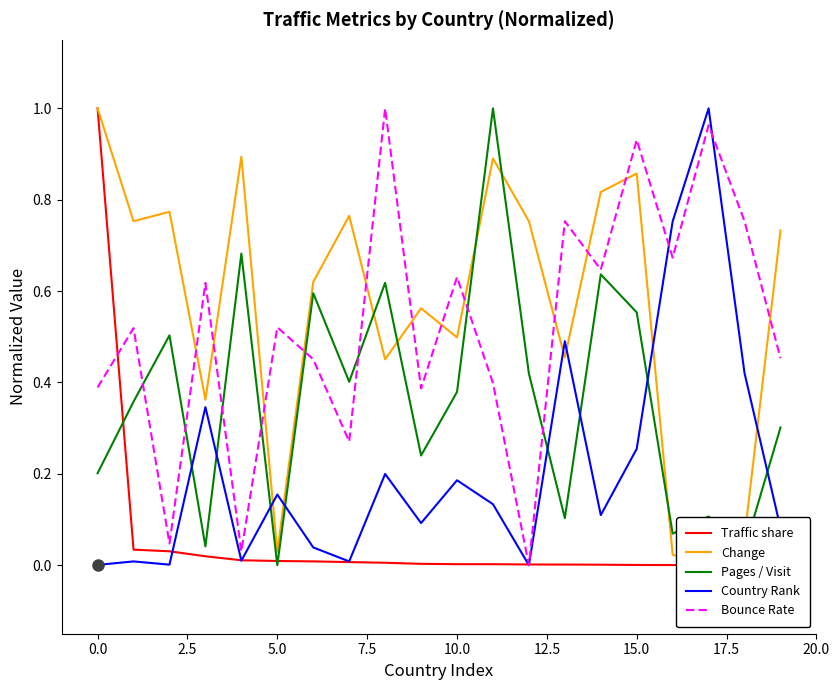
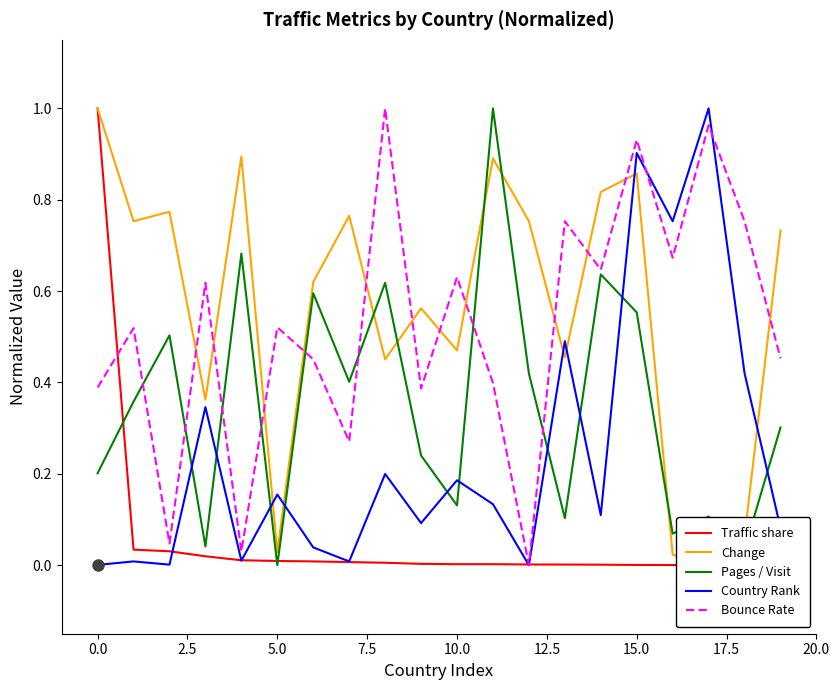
  {
    "Traffic share": {
      "5.0": 0.01,
      "10.0": 0.00,
      "15.0": 0.00
    },
    "Change": {
      "5.0": 0.03,
-     "10.0": 0.50,
+     "10.0": 0.47,
      "15.0": 0.86
    },
    "Pages / Visit": {
      "0.0": 0.20,
      "5.0": 0.00,
-     "10.0": 0.38,
+     "10.0": 0.13,
      "15.0": 0.55
    },
    "Country Rank": {
      "5.0": 0.15,
      "10.0": 0.19,
-     "15.0": 0.25
+     "15.0": 0.90
    },
    "Bounce Rate": {
      "0.0": 0.39,
      "5.0": 0.52,
      "10.0": 0.63,
      "15.0": 0.93
    }
  }
